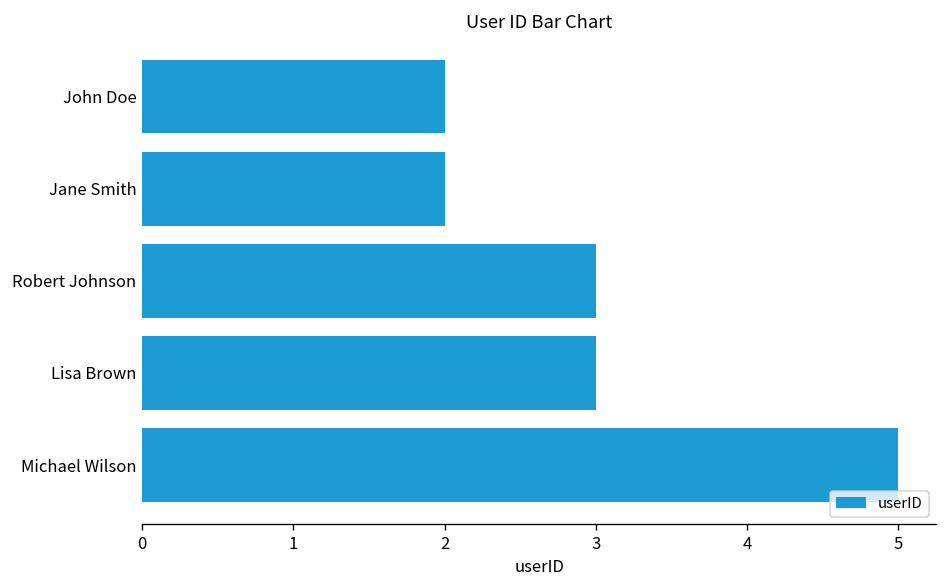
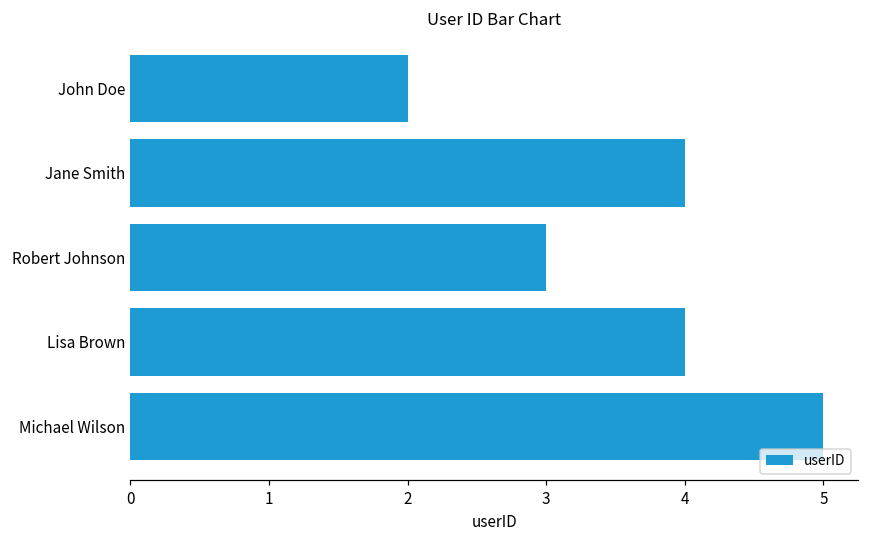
  {
    "John Doe": 2,
-   "Jane Smith": 2,
+   "Jane Smith": 4,
    "Robert Johnson": 3,
-   "Lisa Brown": 3,
+   "Lisa Brown": 4,
    "Michael Wilson": 5
  }
